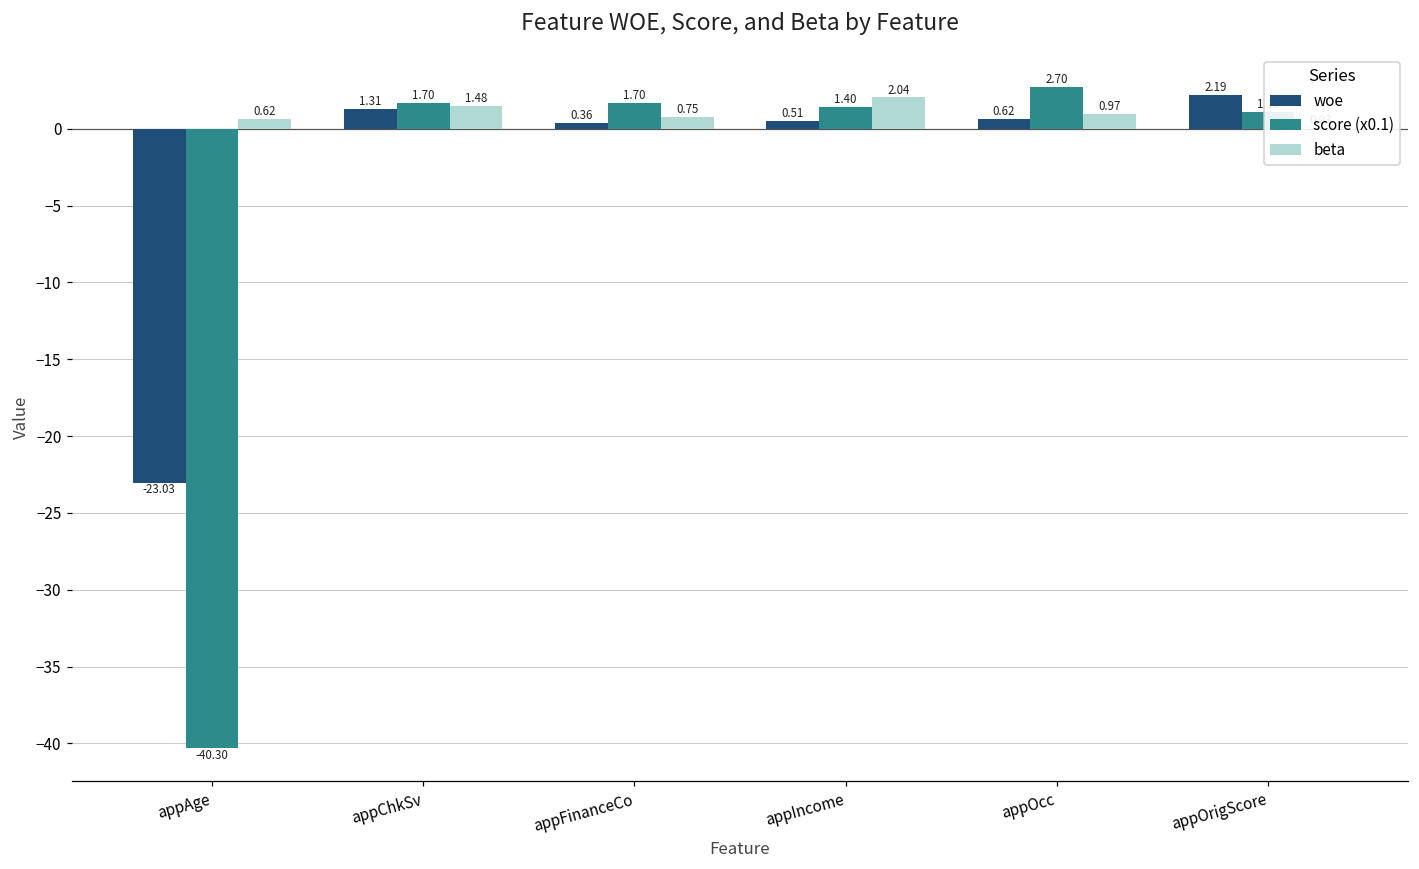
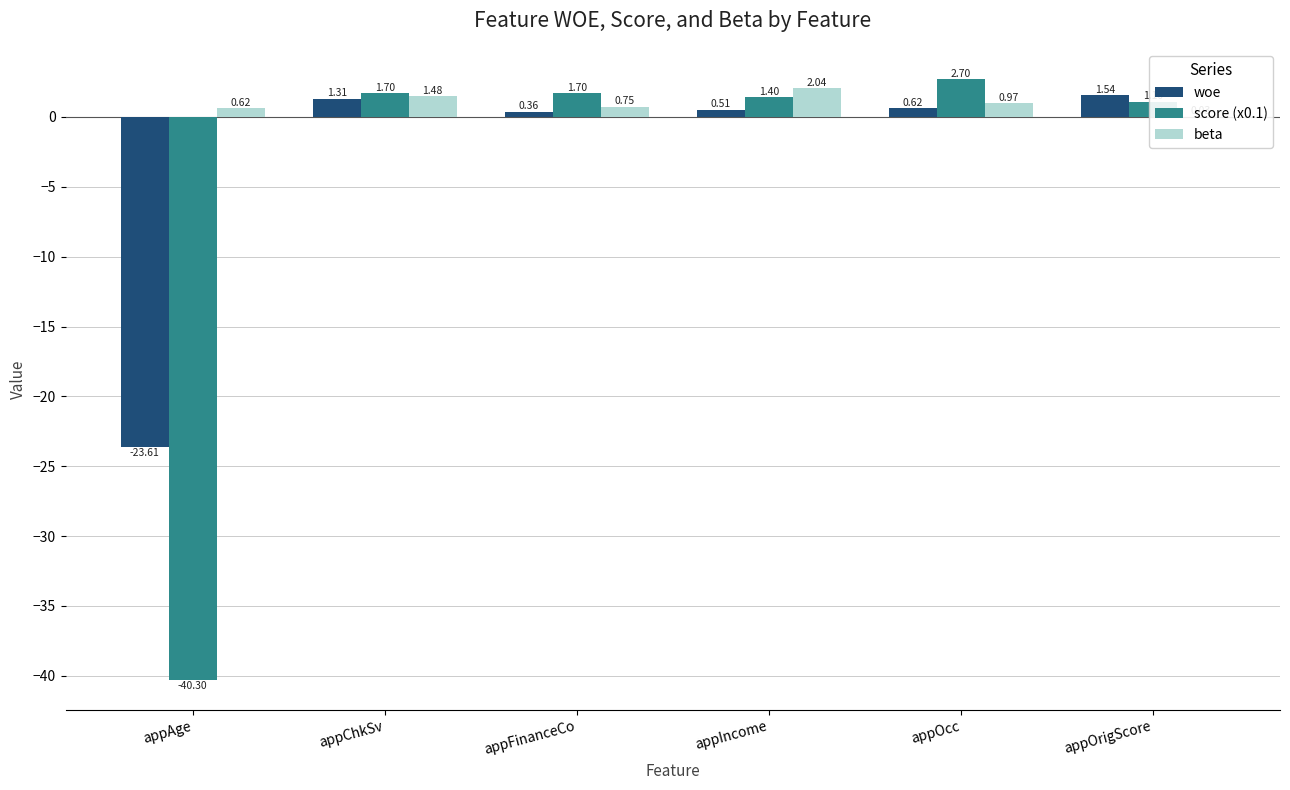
  {
    "woe": {
-     "appAge": -23.03,
+     "appAge": -23.61,
      "appChkSv": 1.31,
      "appFinanceCo": 0.36,
      "appIncome": 0.51,
      "appOcc": 0.62,
-     "appOrigScore": 2.19
+     "appOrigScore": 1.54
    },
    "score (x0.1)": {
      "appAge": -40.30,
      "appChkSv": 1.70,
      "appFinanceCo": 1.70,
      "appIncome": 1.40,
      "appOcc": 2.70
    },
    "beta": {
      "appAge": 0.62,
      "appChkSv": 1.48,
      "appFinanceCo": 0.75,
      "appIncome": 2.04,
      "appOcc": 0.97
    }
  }
